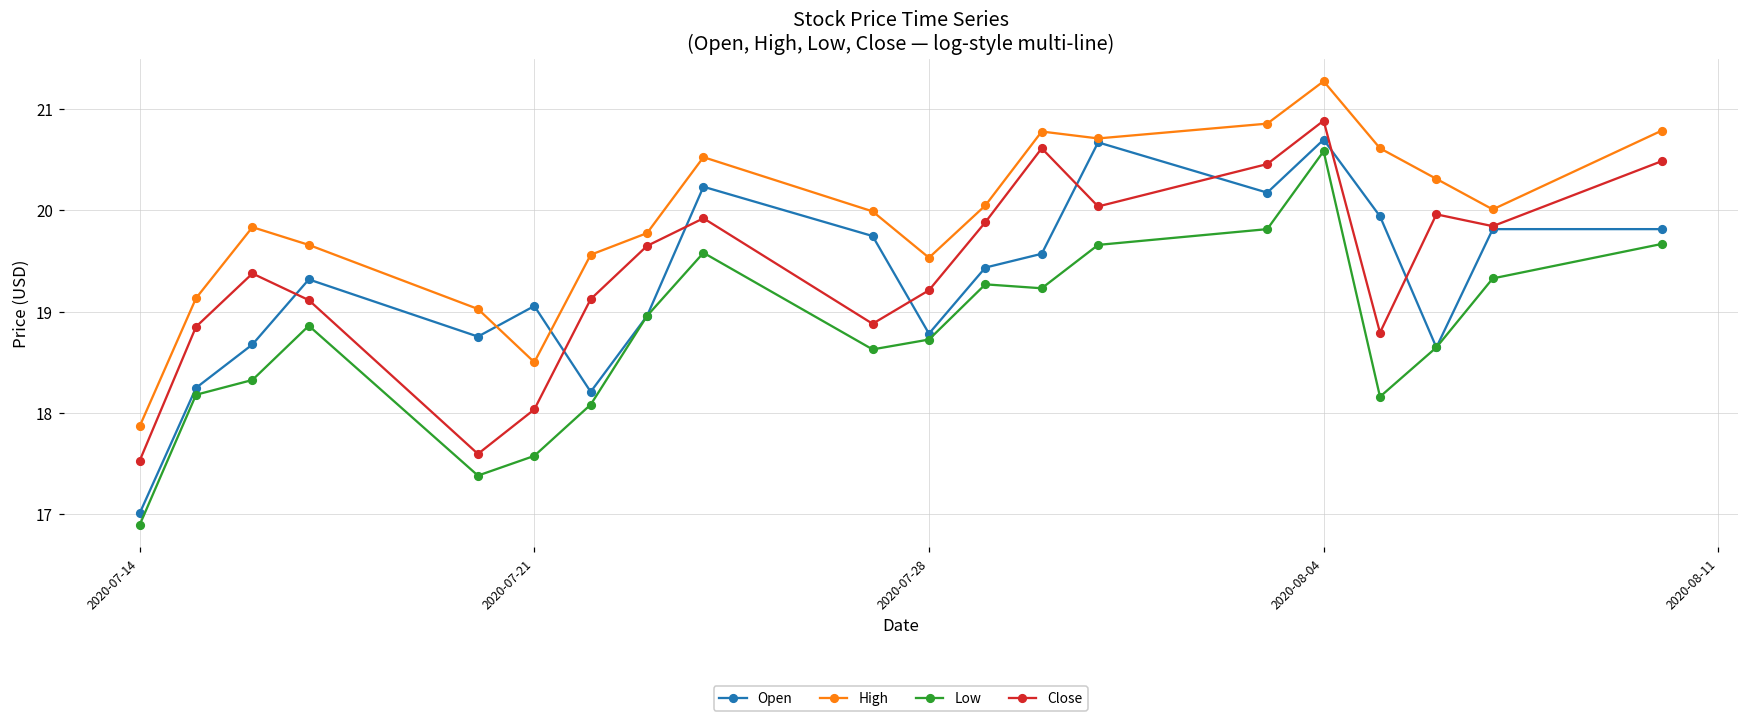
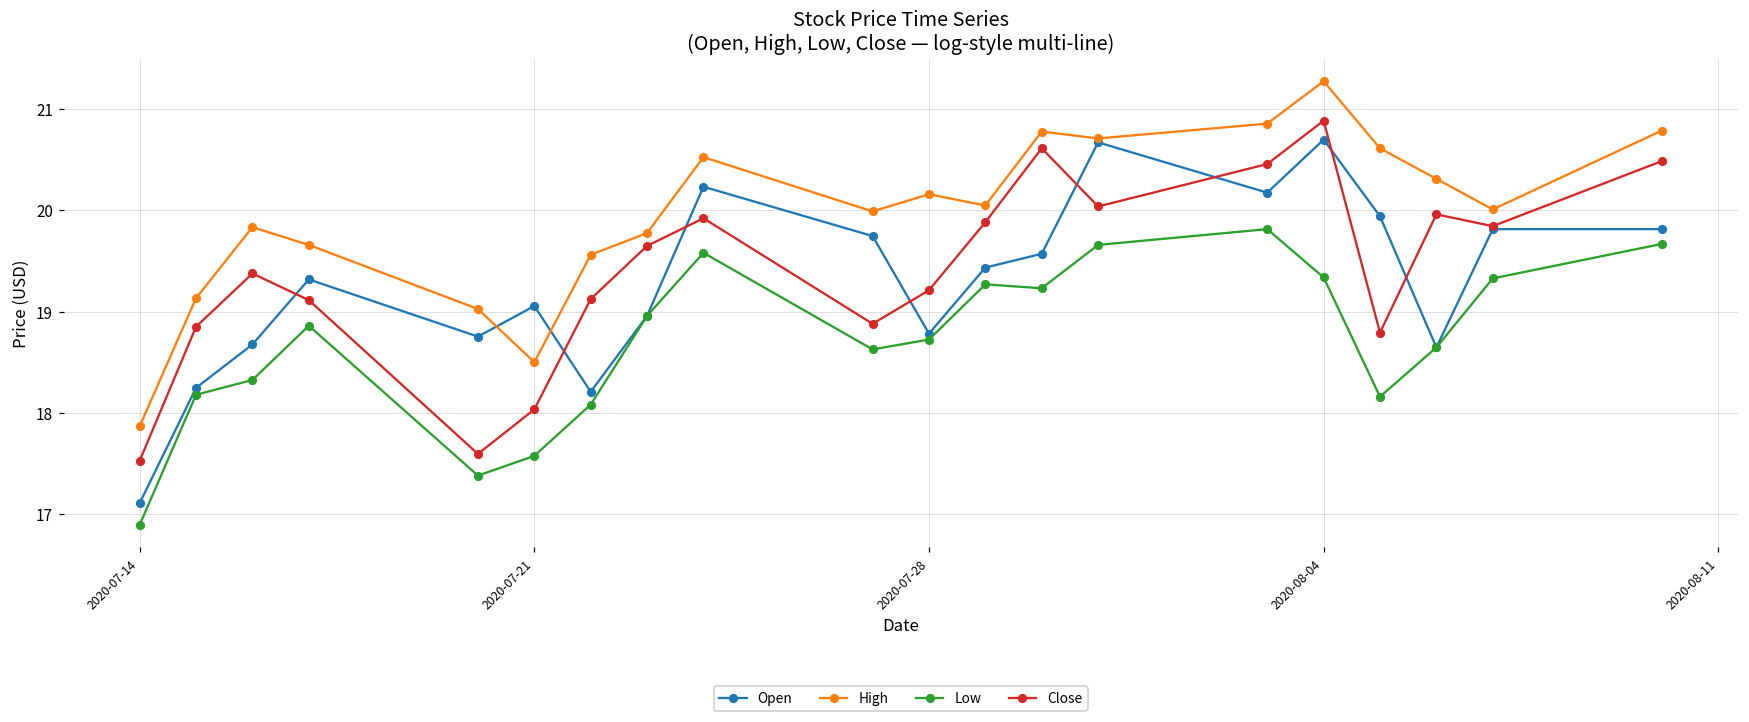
  {
    "Open": {
-     "2020-07-14": 17.0,
+     "2020-07-14": 17.1,
      "2020-07-21": 19.1,
      "2020-07-28": 18.8,
      "2020-08-04": 20.7
    },
    "High": {
      "2020-07-14": 17.9,
      "2020-07-21": 18.5,
-     "2020-07-28": 19.5,
+     "2020-07-28": 20.2,
      "2020-08-04": 21.3
    },
    "Low": {
      "2020-07-14": 16.9,
      "2020-07-21": 17.6,
      "2020-07-28": 18.7,
-     "2020-08-04": 20.6
+     "2020-08-04": 19.3
    },
    "Close": {
      "2020-07-14": 17.5,
      "2020-07-21": 18.0,
      "2020-07-28": 19.2,
      "2020-08-04": 20.9
    }
  }
